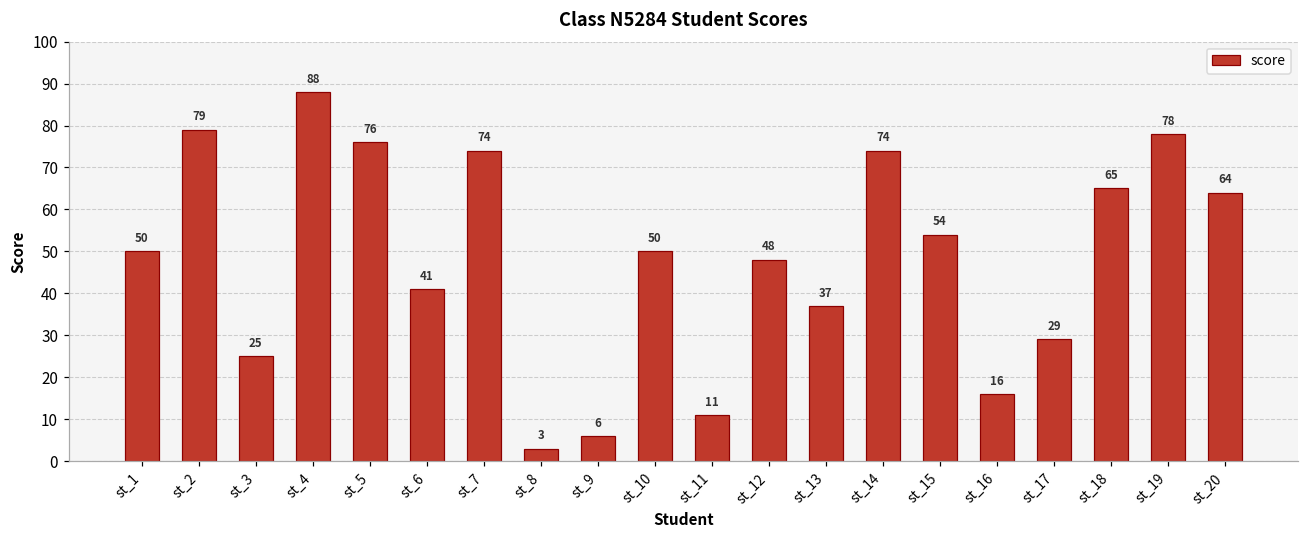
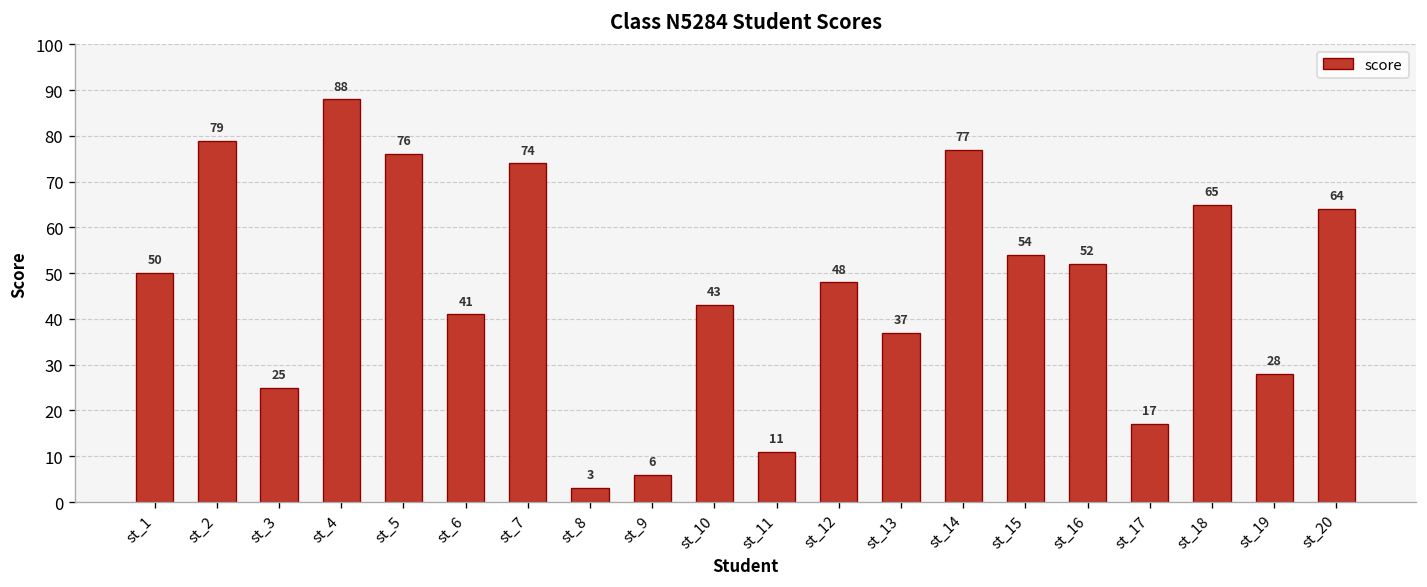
  {
    "st_1": 50,
    "st_2": 79,
    "st_3": 25,
    "st_4": 88,
    "st_5": 76,
    "st_6": 41,
    "st_7": 74,
    "st_8": 3,
    "st_9": 6,
-   "st_10": 50,
+   "st_10": 43,
    "st_11": 11,
    "st_12": 48,
    "st_13": 37,
-   "st_14": 74,
+   "st_14": 77,
    "st_15": 54,
-   "st_16": 16,
-   "st_17": 29,
+   "st_16": 52,
+   "st_17": 17,
    "st_18": 65,
-   "st_19": 78,
+   "st_19": 28,
    "st_20": 64
  }
